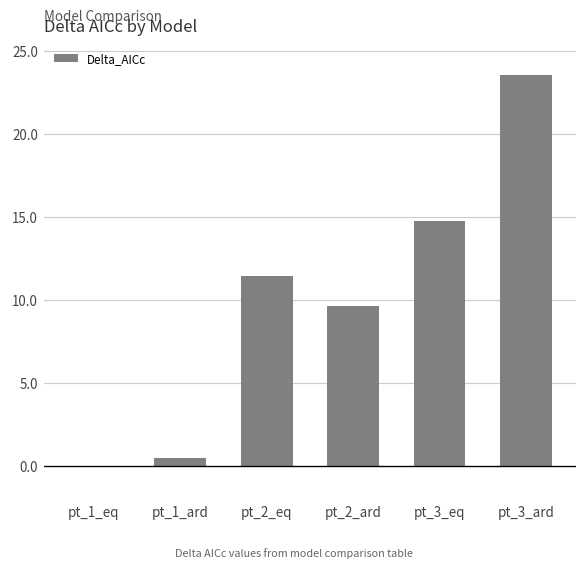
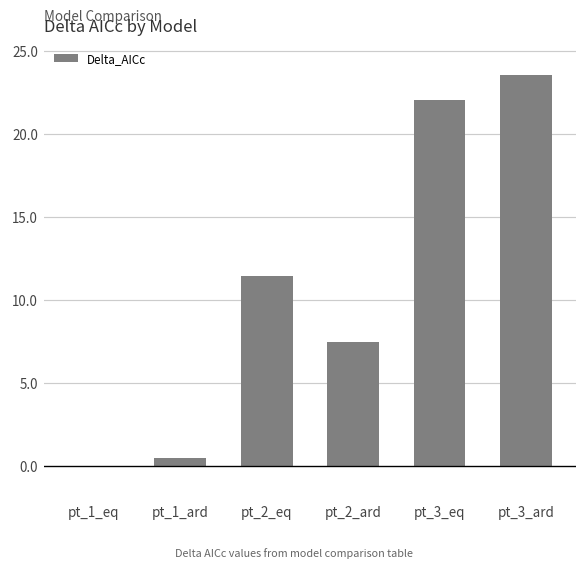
  {
    "pt_1_eq": 0.0,
    "pt_1_ard": 0.5,
    "pt_2_eq": 11.4,
-   "pt_2_ard": 9.6,
-   "pt_3_eq": 14.7,
+   "pt_2_ard": 7.4,
+   "pt_3_eq": 22.0,
    "pt_3_ard": 23.6
  }
